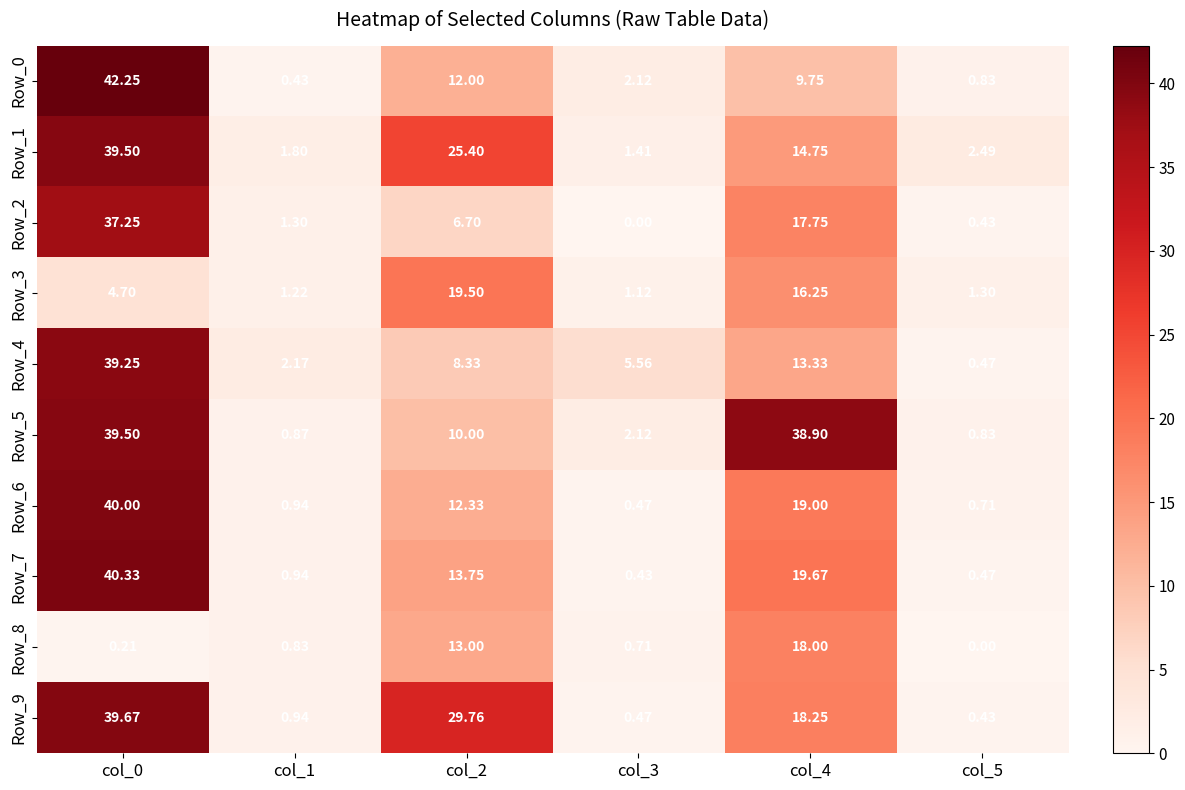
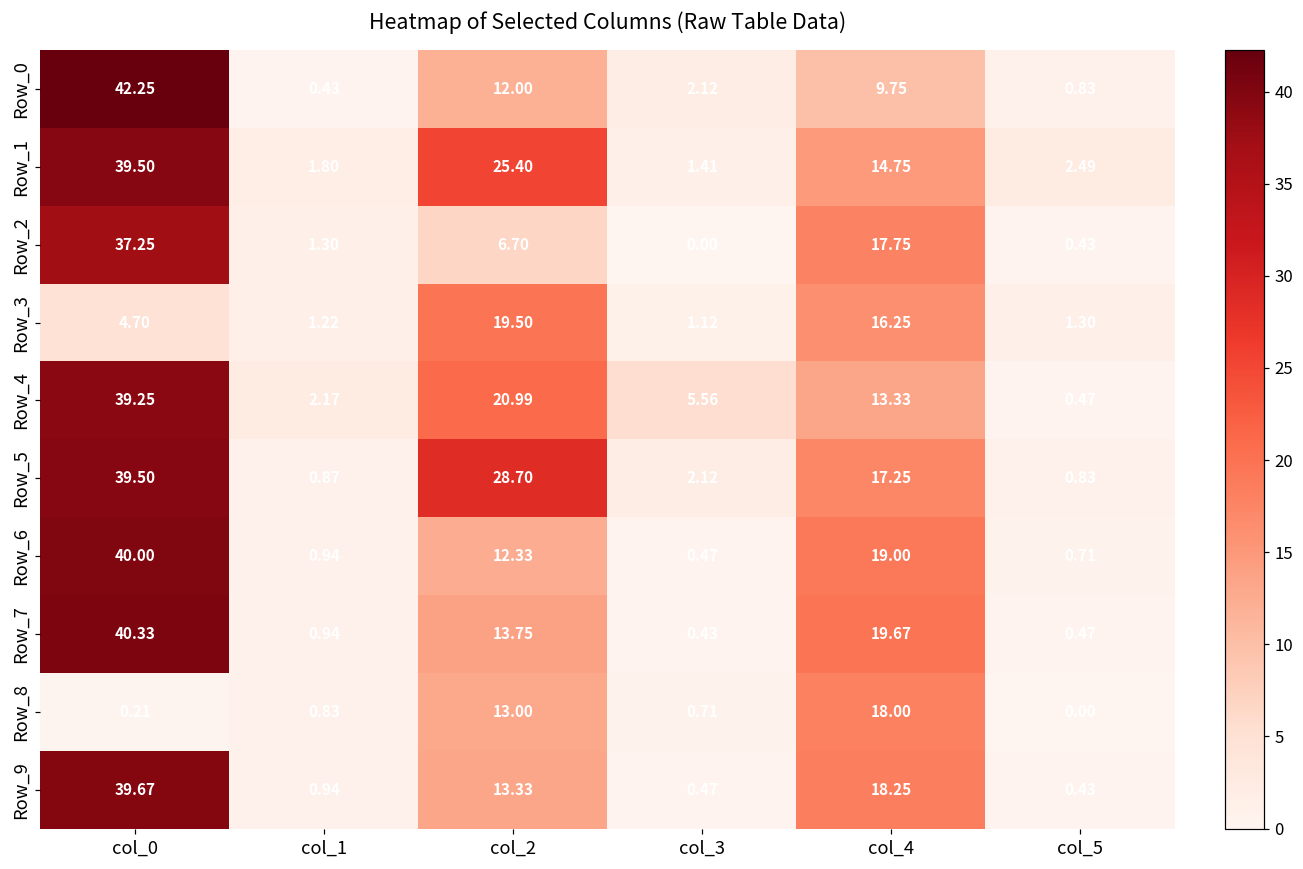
  {
    "Row_0": {
      "col_0": 42.25,
      "col_2": 12.00,
      "col_4": 9.75
    },
    "Row_1": {
      "col_0": 39.50,
      "col_2": 25.40,
      "col_4": 14.75
    },
    "Row_2": {
      "col_0": 37.25,
      "col_2": 6.70,
      "col_4": 17.75
    },
    "Row_3": {
      "col_2": 19.50,
      "col_4": 16.25
    },
    "Row_4": {
      "col_0": 39.25,
-     "col_2": 8.33,
+     "col_2": 20.99,
      "col_4": 13.33
    },
    "Row_5": {
      "col_0": 39.50,
-     "col_2": 10.00,
-     "col_4": 38.90
+     "col_2": 28.70,
+     "col_4": 17.25
    },
    "Row_6": {
      "col_0": 40.00,
      "col_2": 12.33,
      "col_4": 19.00
    },
    "Row_7": {
      "col_0": 40.33,
      "col_2": 13.75,
      "col_4": 19.67
    },
    "Row_8": {
      "col_2": 13.00,
      "col_4": 18.00
    },
    "Row_9": {
      "col_0": 39.67,
-     "col_2": 29.76,
+     "col_2": 13.33,
      "col_4": 18.25
    }
  }
